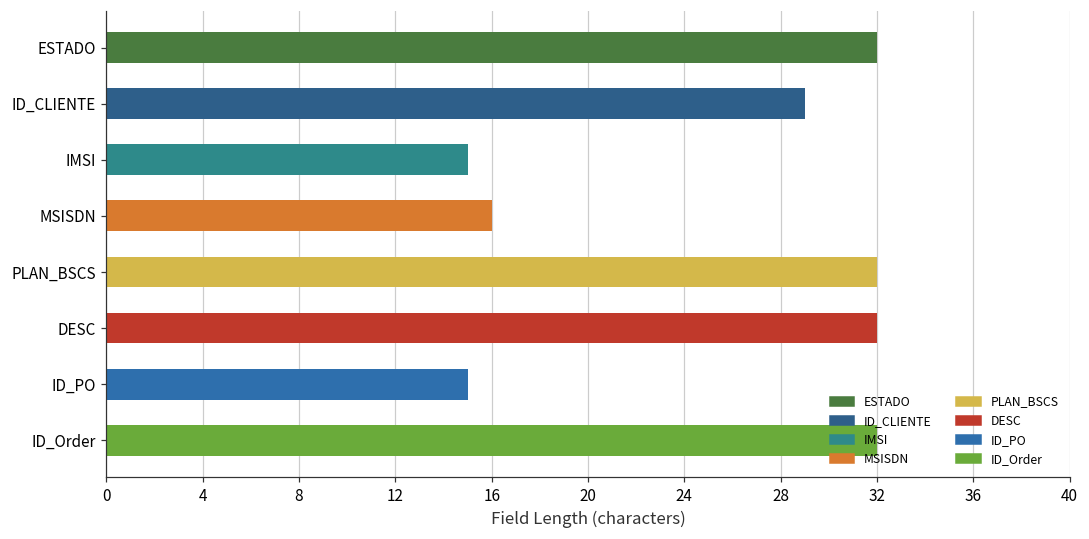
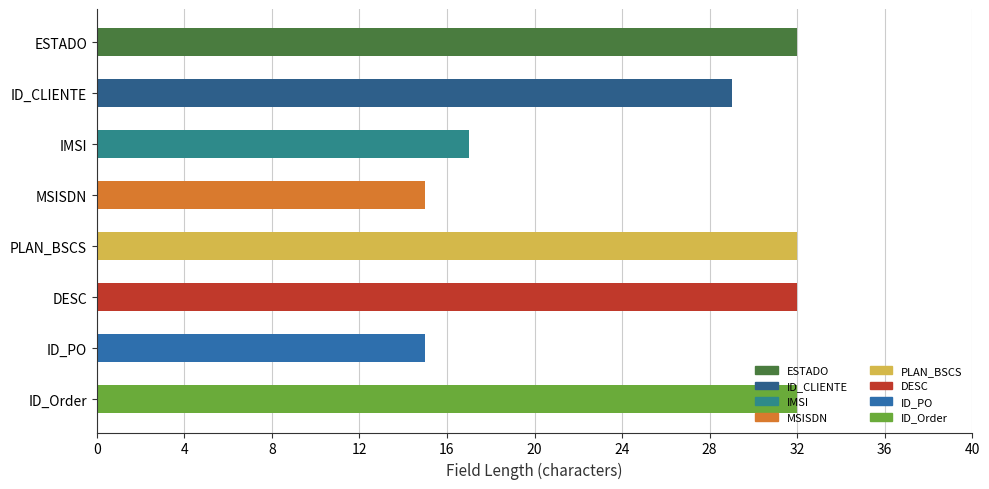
  {
    "ESTADO": 32,
    "ID_CLIENTE": 29,
-   "IMSI": 15,
-   "MSISDN": 16,
+   "IMSI": 17,
+   "MSISDN": 15,
    "PLAN_BSCS": 32,
    "DESC": 32,
    "ID_PO": 15,
    "ID_Order": 32
  }
